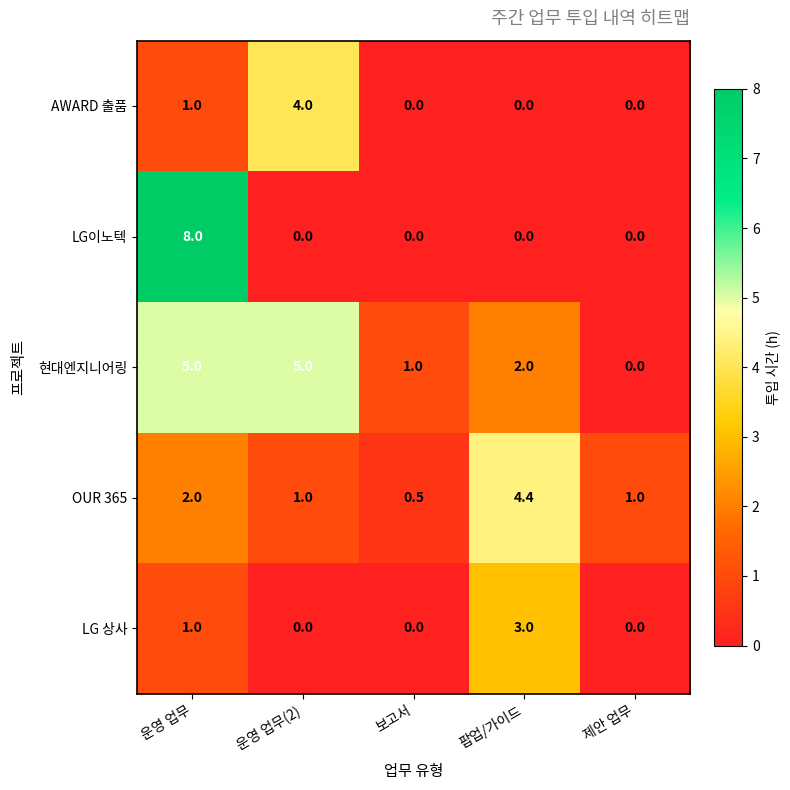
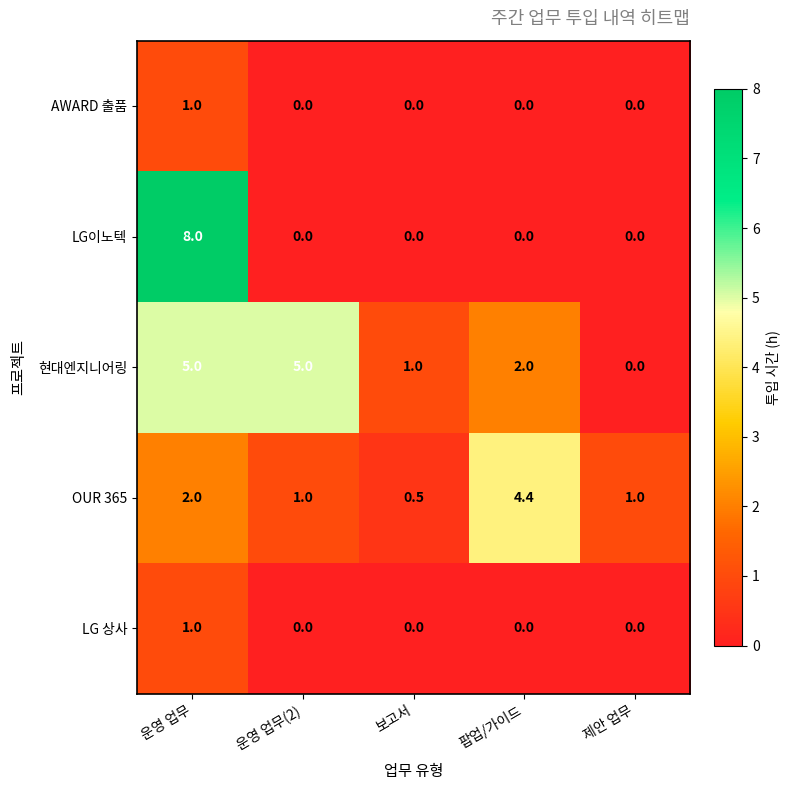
  {
    "AWARD 출품": {
      "운영 업무": 1.0,
-     "운영 업무(2)": 4.0,
+     "운영 업무(2)": 0.0,
      "보고서": 0.0,
      "팝업/가이드": 0.0,
      "제안 업무": 0.0
    },
    "LG이노텍": {
      "운영 업무": 8.0,
      "운영 업무(2)": 0.0,
      "보고서": 0.0,
      "팝업/가이드": 0.0,
      "제안 업무": 0.0
    },
    "현대엔지니어링": {
      "운영 업무": 5.0,
      "운영 업무(2)": 5.0,
      "보고서": 1.0,
      "팝업/가이드": 2.0,
      "제안 업무": 0.0
    },
    "OUR 365": {
      "운영 업무": 2.0,
      "운영 업무(2)": 1.0,
      "보고서": 0.5,
      "팝업/가이드": 4.4,
      "제안 업무": 1.0
    },
    "LG 상사": {
      "운영 업무": 1.0,
      "운영 업무(2)": 0.0,
      "보고서": 0.0,
-     "팝업/가이드": 3.0,
+     "팝업/가이드": 0.0,
      "제안 업무": 0.0
    }
  }
